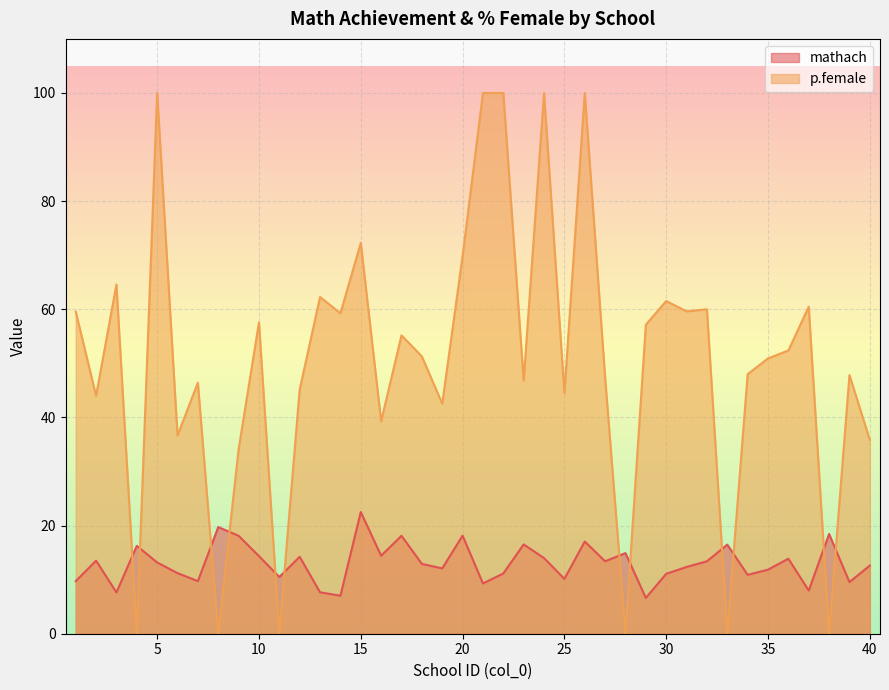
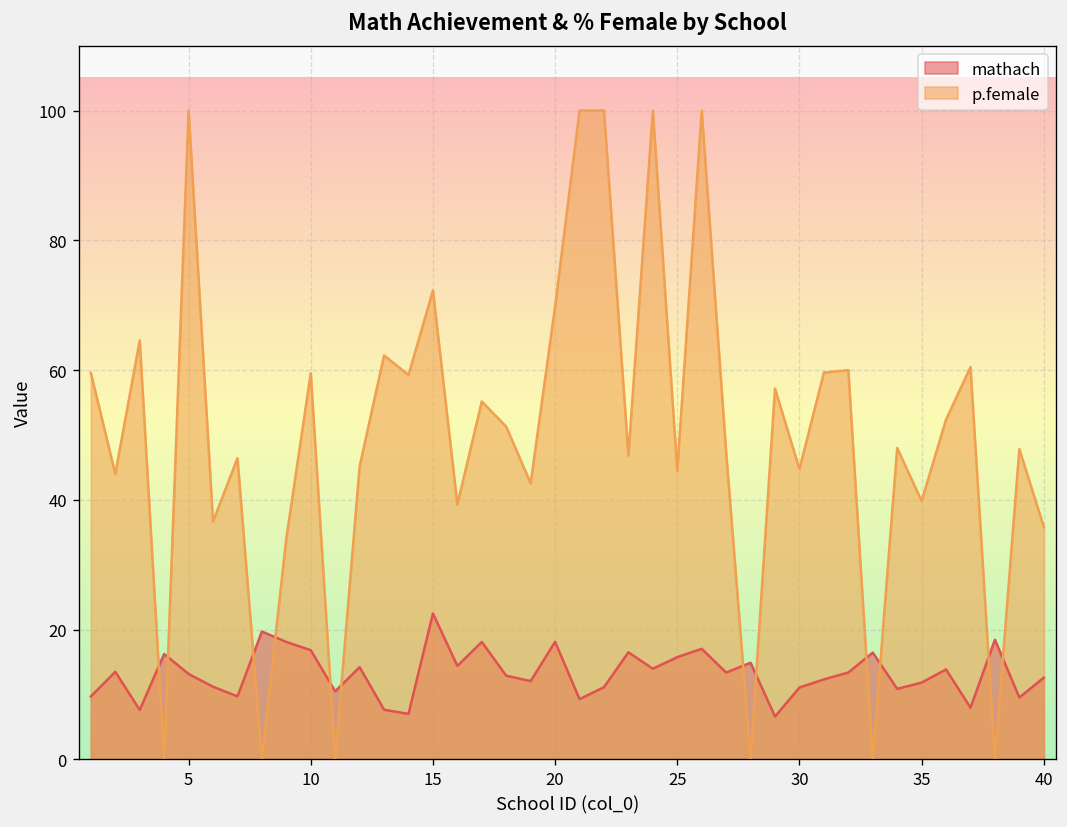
  {
    "mathach": {
      "5": 13,
-     "10": 14,
+     "10": 17,
      "15": 23,
      "20": 18,
-     "25": 10,
+     "25": 16,
      "30": 11,
      "35": 12,
      "40": 13
    },
    "p.female": {
      "5": 100,
-     "10": 58,
+     "10": 60,
      "15": 72,
      "20": 70,
      "25": 45,
-     "30": 62,
-     "35": 51,
+     "30": 45,
+     "35": 40,
      "40": 36
    }
  }
